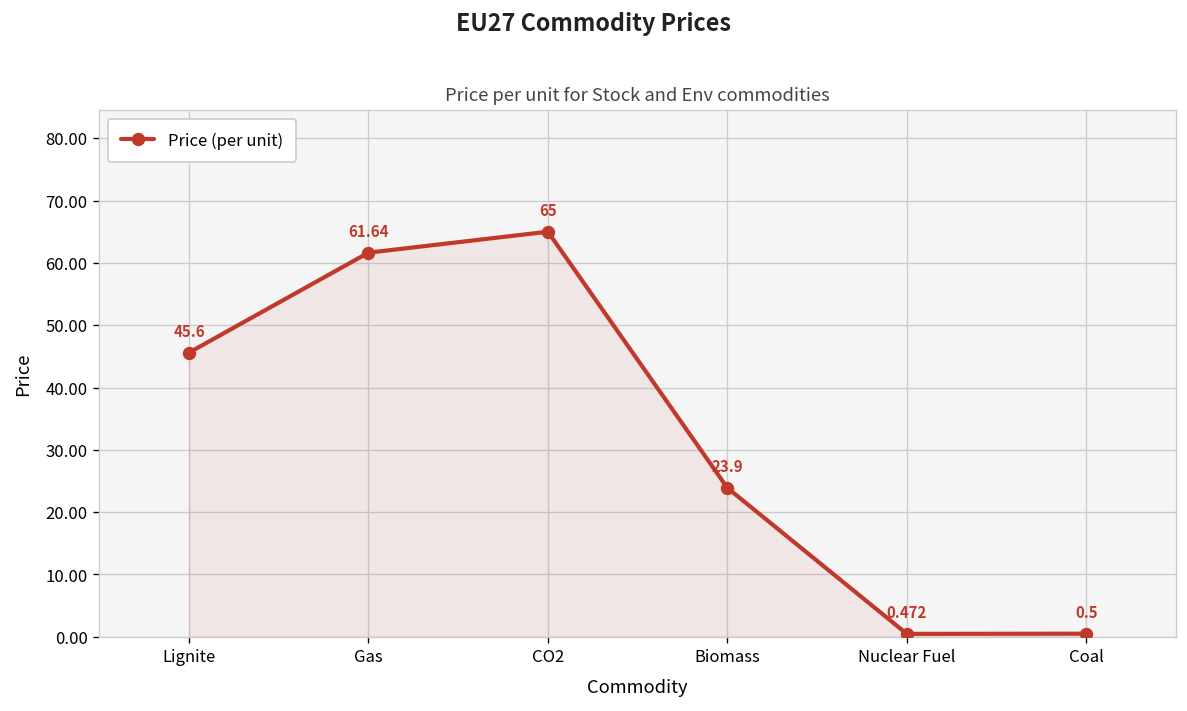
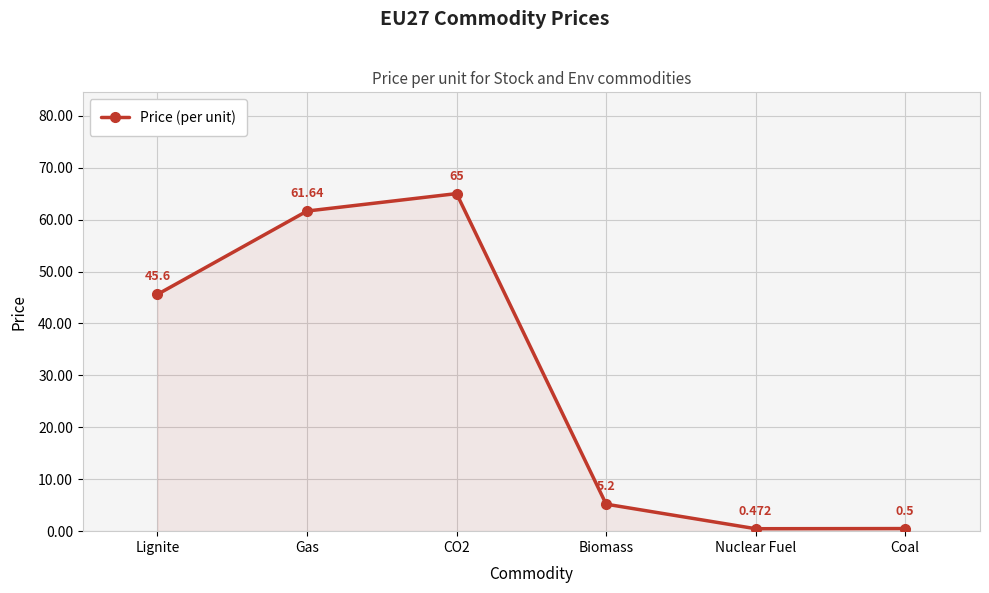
  {
    "Lignite": 45.6,
    "Gas": 61.64,
    "CO2": 65,
-   "Biomass": 23.9,
+   "Biomass": 5.2,
    "Nuclear Fuel": 0.472,
    "Coal": 0.5
  }
